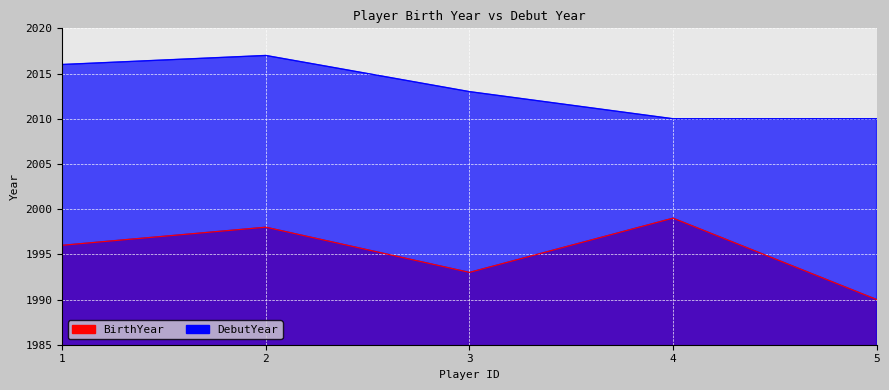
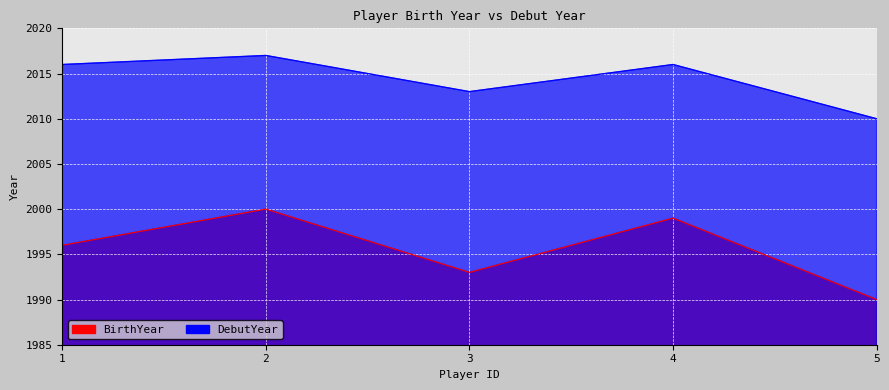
  {
    "BirthYear": {
      "1": 1996,
-     "2": 1998,
+     "2": 2000,
      "3": 1993,
      "4": 1999,
      "5": 1990
    },
    "DebutYear": {
      "1": 2016,
      "2": 2017,
      "3": 2013,
-     "4": 2010,
+     "4": 2016,
      "5": 2010
    }
  }
